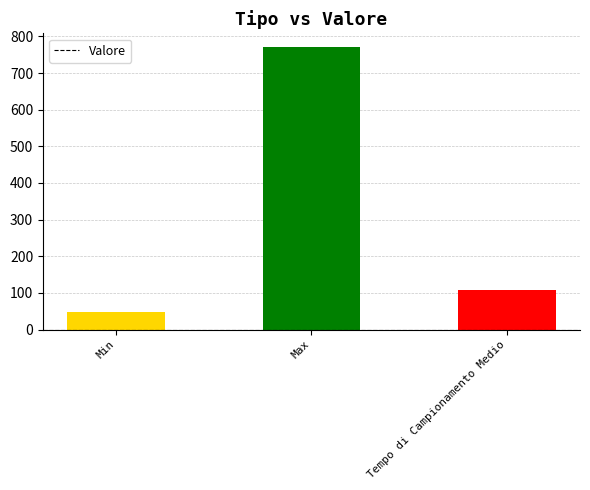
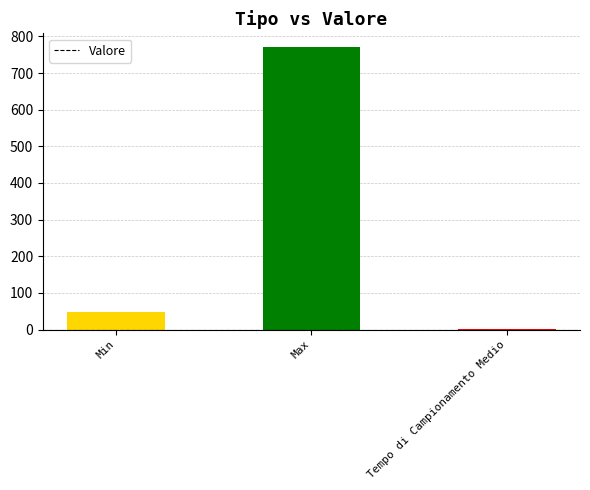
  {
    "Min": 50,
    "Max": 770,
-   "Tempo di Campionamento Medio": 110
+   "Tempo di Campionamento Medio": 0
  }
